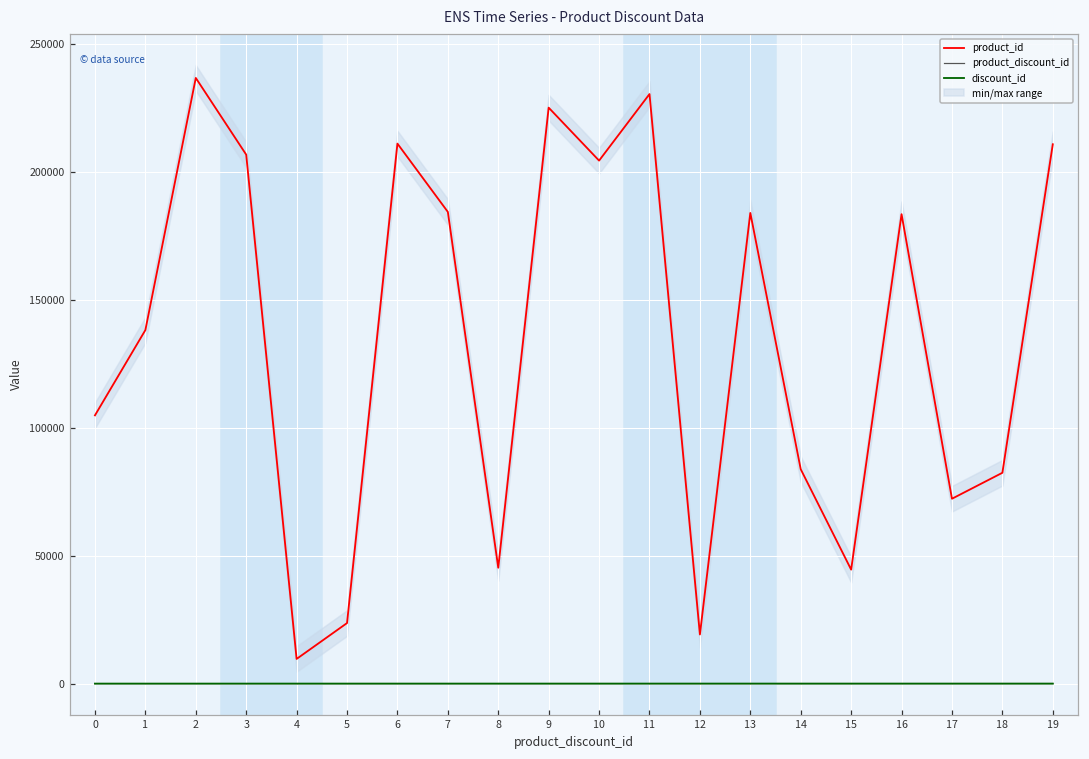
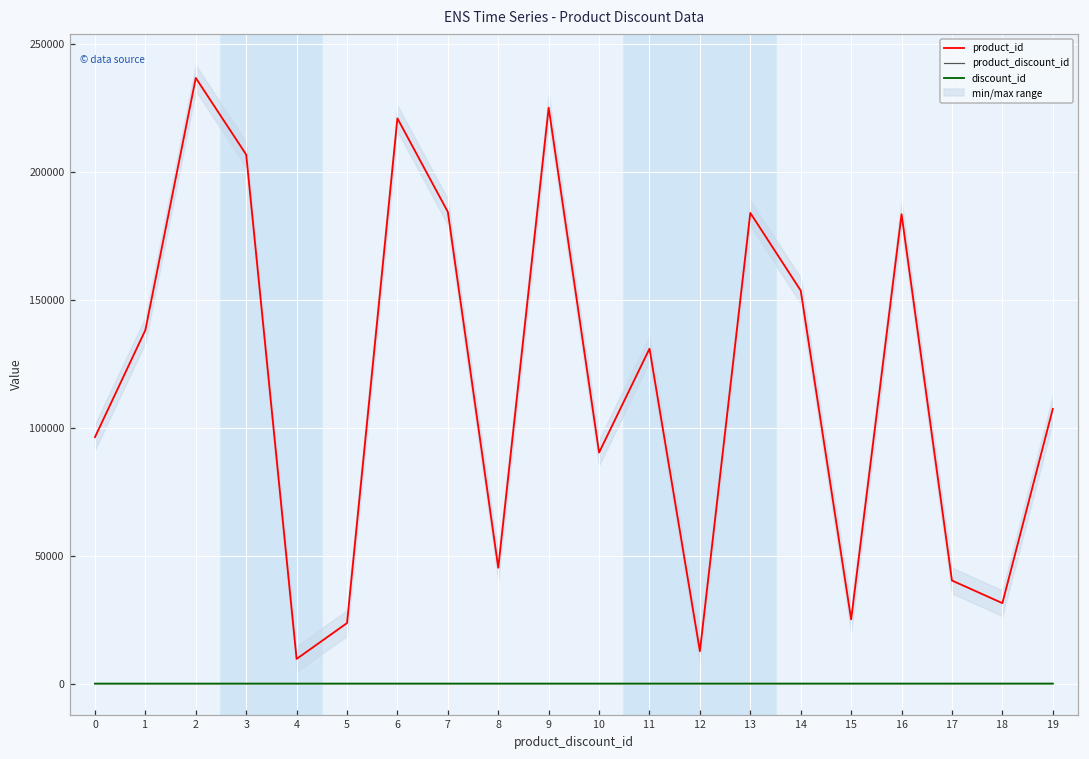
  {
    "product_id": {
-     "0": 105000,
+     "0": 96000,
      "1": 138000,
      "2": 237000,
      "3": 207000,
      "4": 10000,
      "5": 24000,
-     "6": 211000,
+     "6": 221000,
      "7": 184000,
      "8": 45000,
      "9": 225000,
-     "10": 205000,
-     "11": 231000,
-     "12": 19000,
+     "10": 90000,
+     "11": 131000,
+     "12": 13000,
      "13": 184000,
-     "14": 84000,
-     "15": 45000,
+     "14": 154000,
+     "15": 25000,
      "16": 184000,
-     "17": 72000,
-     "18": 82000,
-     "19": 211000
+     "17": 40000,
+     "18": 31000,
+     "19": 107000
    }
  }
